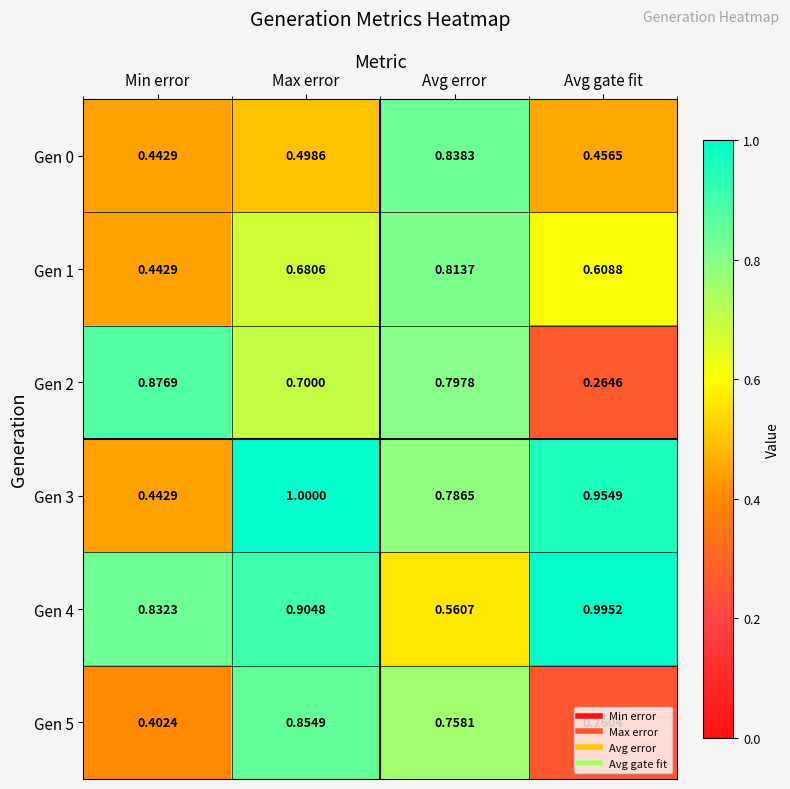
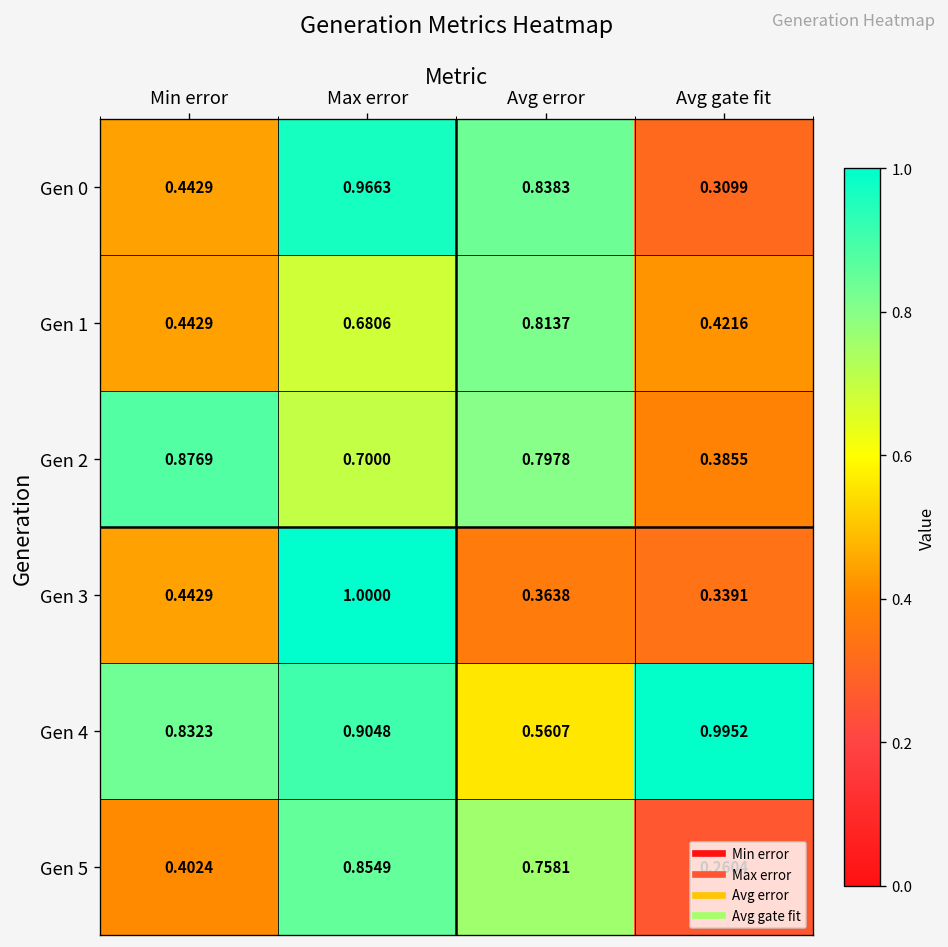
  {
    "Gen 0": {
      "Min error": 0.4429,
-     "Max error": 0.4986,
+     "Max error": 0.9663,
      "Avg error": 0.8383,
-     "Avg gate fit": 0.4565
+     "Avg gate fit": 0.3099
    },
    "Gen 1": {
      "Min error": 0.4429,
      "Max error": 0.6806,
      "Avg error": 0.8137,
-     "Avg gate fit": 0.6088
+     "Avg gate fit": 0.4216
    },
    "Gen 2": {
      "Min error": 0.8769,
      "Max error": 0.7000,
      "Avg error": 0.7978,
-     "Avg gate fit": 0.2646
+     "Avg gate fit": 0.3855
    },
    "Gen 3": {
      "Min error": 0.4429,
      "Max error": 1.0000,
-     "Avg error": 0.7865,
-     "Avg gate fit": 0.9549
+     "Avg error": 0.3638,
+     "Avg gate fit": 0.3391
    },
    "Gen 4": {
      "Min error": 0.8323,
      "Max error": 0.9048,
      "Avg error": 0.5607,
      "Avg gate fit": 0.9952
    },
    "Gen 5": {
      "Min error": 0.4024,
      "Max error": 0.8549,
      "Avg error": 0.7581
    }
  }
